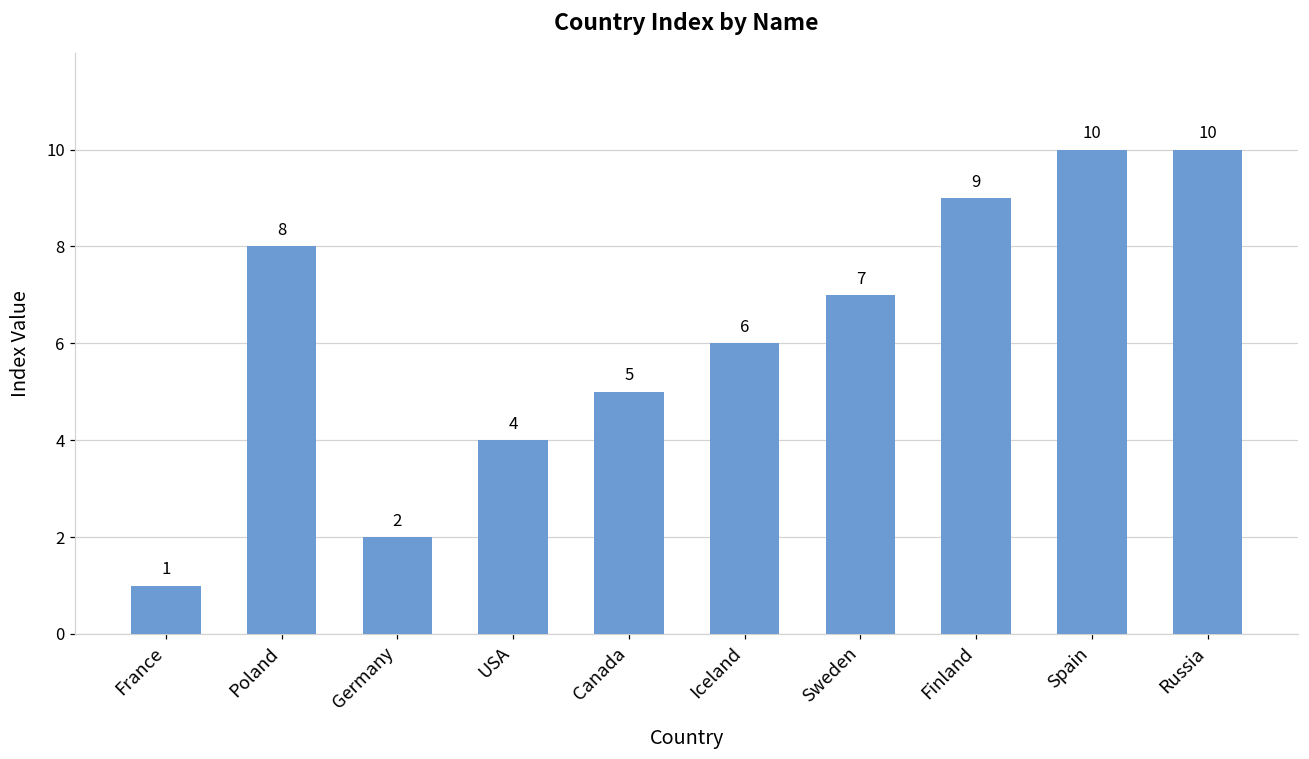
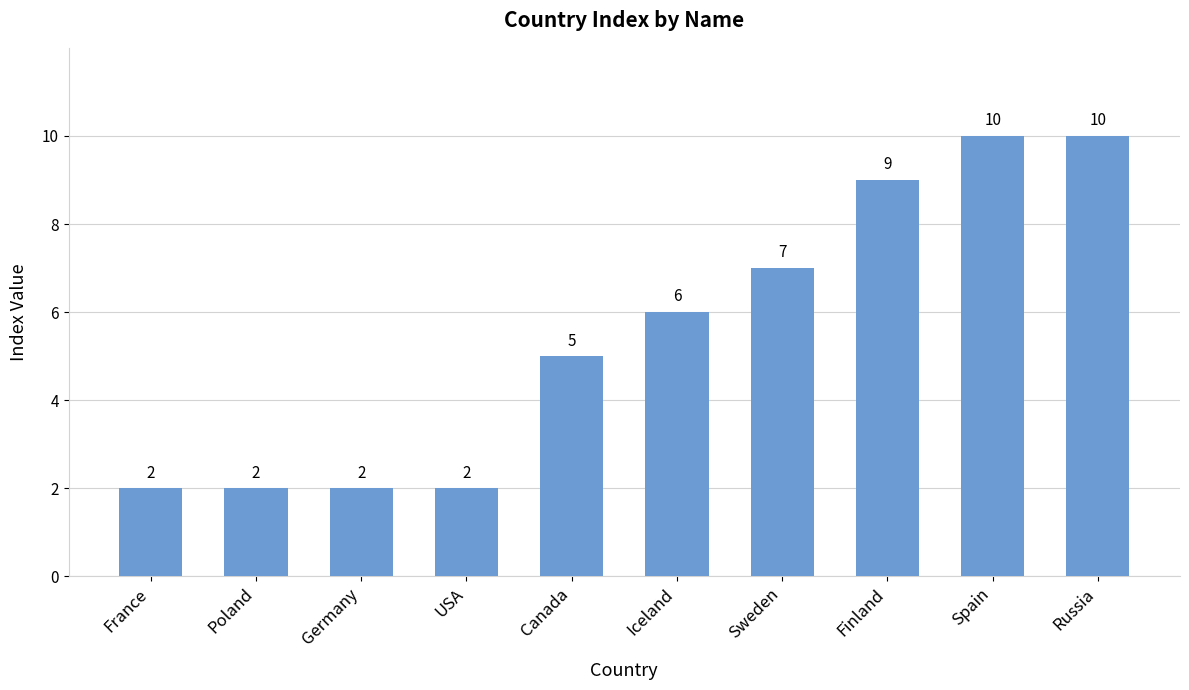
  {
-   "France": 1,
-   "Poland": 8,
+   "France": 2,
+   "Poland": 2,
    "Germany": 2,
-   "USA": 4,
+   "USA": 2,
    "Canada": 5,
    "Iceland": 6,
    "Sweden": 7,
    "Finland": 9,
    "Spain": 10,
    "Russia": 10
  }
